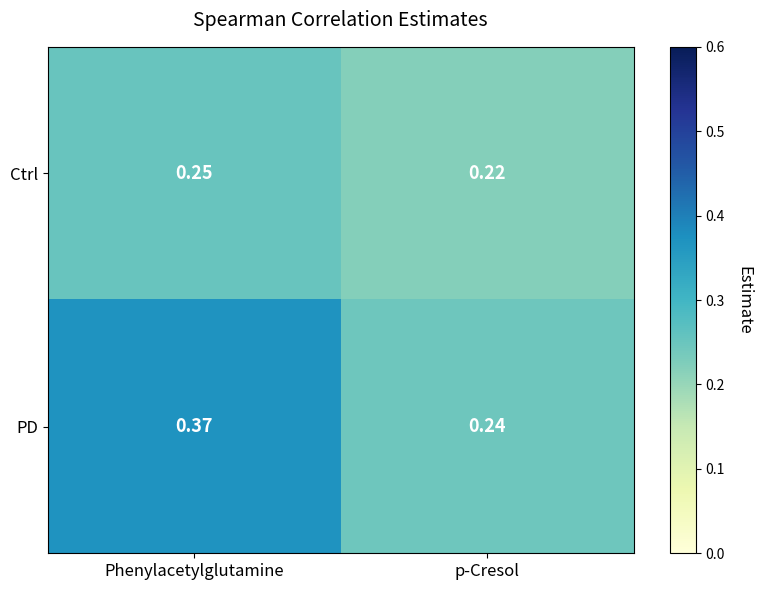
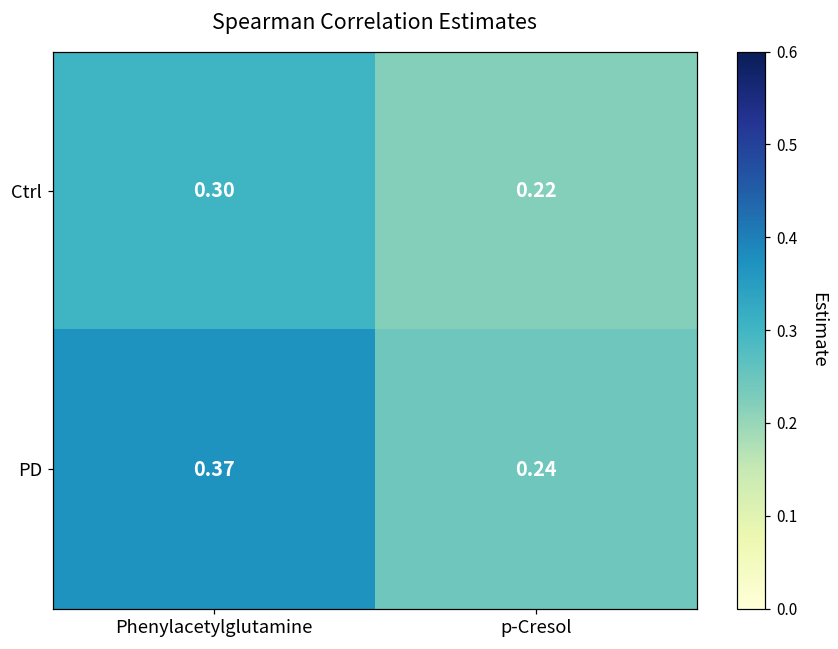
  {
    "Ctrl": {
-     "Phenylacetylglutamine": 0.25,
+     "Phenylacetylglutamine": 0.30,
      "p-Cresol": 0.22
    },
    "PD": {
      "Phenylacetylglutamine": 0.37,
      "p-Cresol": 0.24
    }
  }
